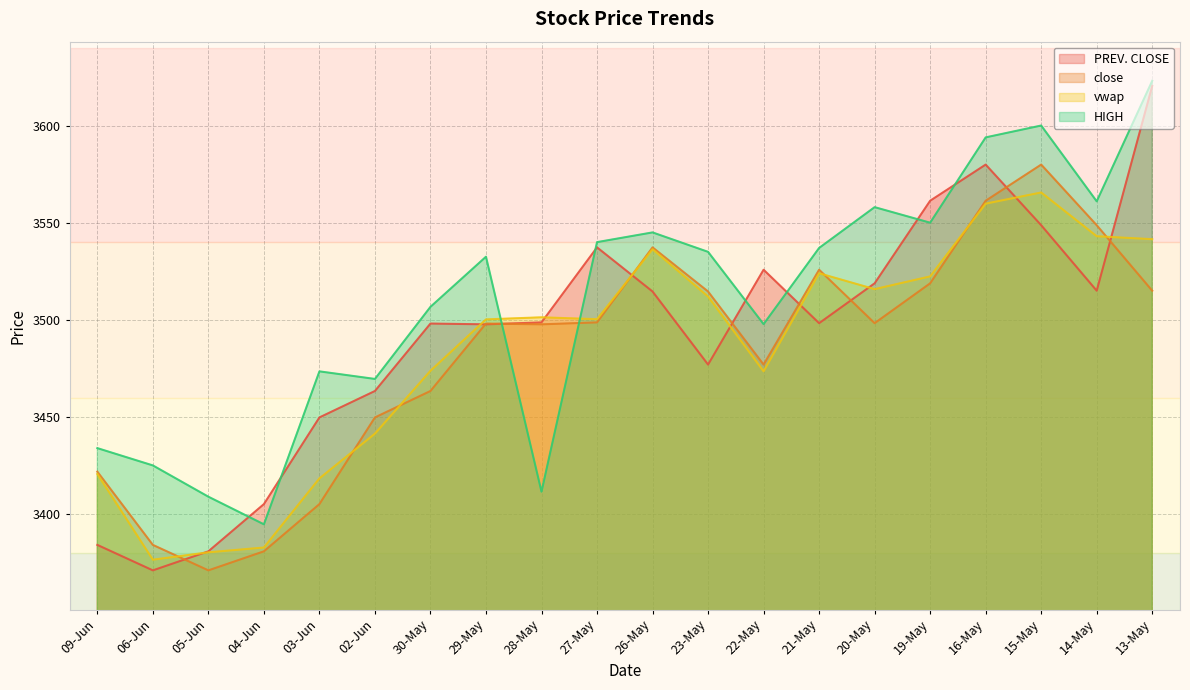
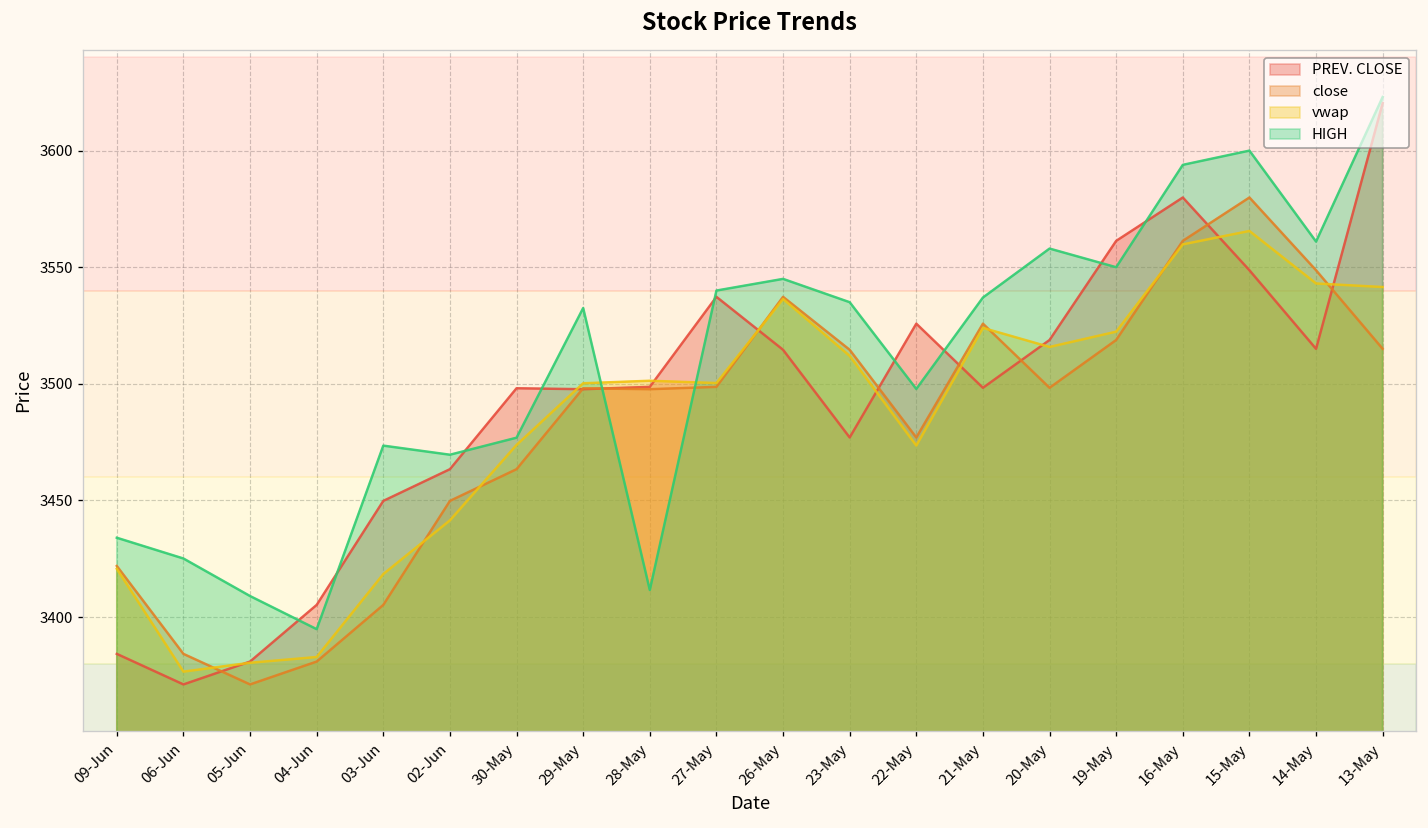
  {
    "HIGH": {
      "09-Jun": 3434,
      "06-Jun": 3425,
      "05-Jun": 3409,
      "04-Jun": 3395,
      "03-Jun": 3474,
      "02-Jun": 3470,
-     "30-May": 3507,
+     "30-May": 3477,
      "29-May": 3533,
      "28-May": 3412,
      "27-May": 3540,
      "26-May": 3545,
      "23-May": 3535,
      "22-May": 3498,
      "21-May": 3537,
      "20-May": 3558,
      "19-May": 3550,
      "16-May": 3594,
      "15-May": 3600,
      "14-May": 3561
    }
  }
